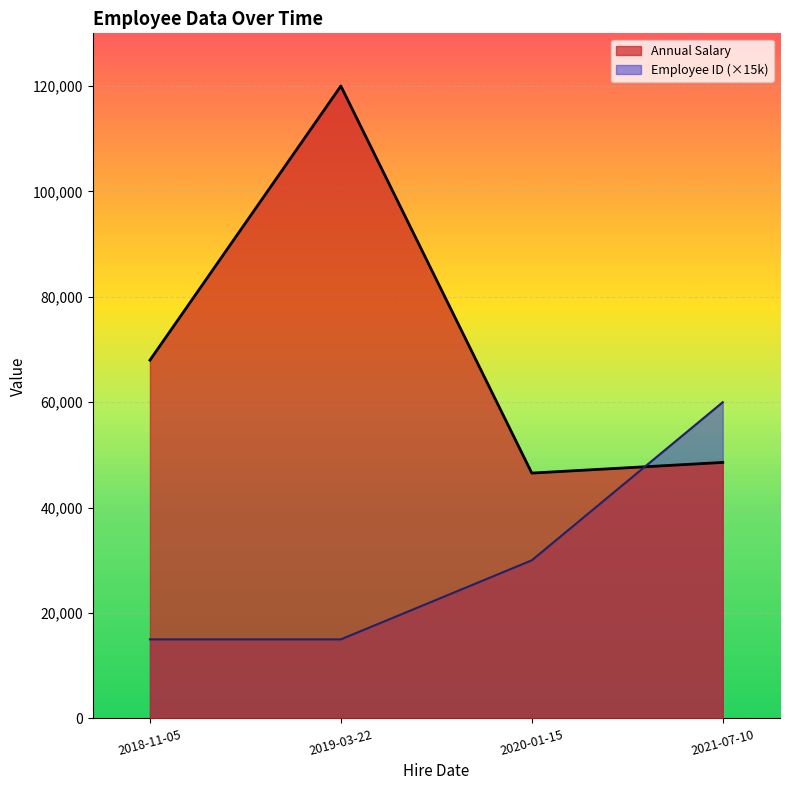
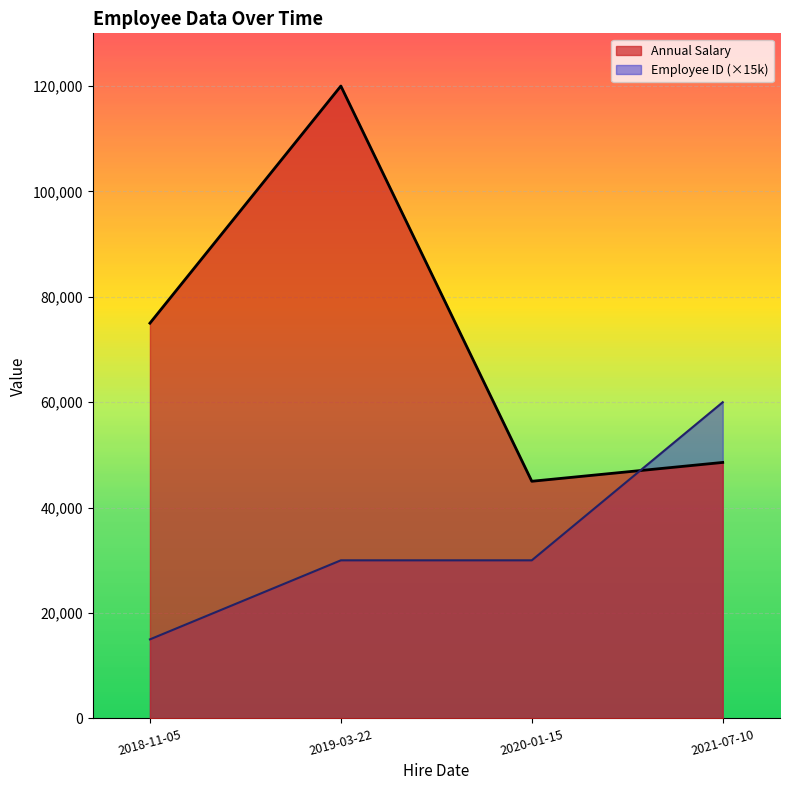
  {
    "Annual Salary": {
-     "2018-11-05": "68,000",
+     "2018-11-05": "75,000",
      "2019-03-22": "120,000",
-     "2020-01-15": "47,000",
+     "2020-01-15": "45,000",
      "2021-07-10": "49,000"
    },
    "Employee ID (×15k)": {
      "2018-11-05": "15,000",
-     "2019-03-22": "15,000",
+     "2019-03-22": "30,000",
      "2020-01-15": "30,000",
      "2021-07-10": "60,000"
    }
  }
